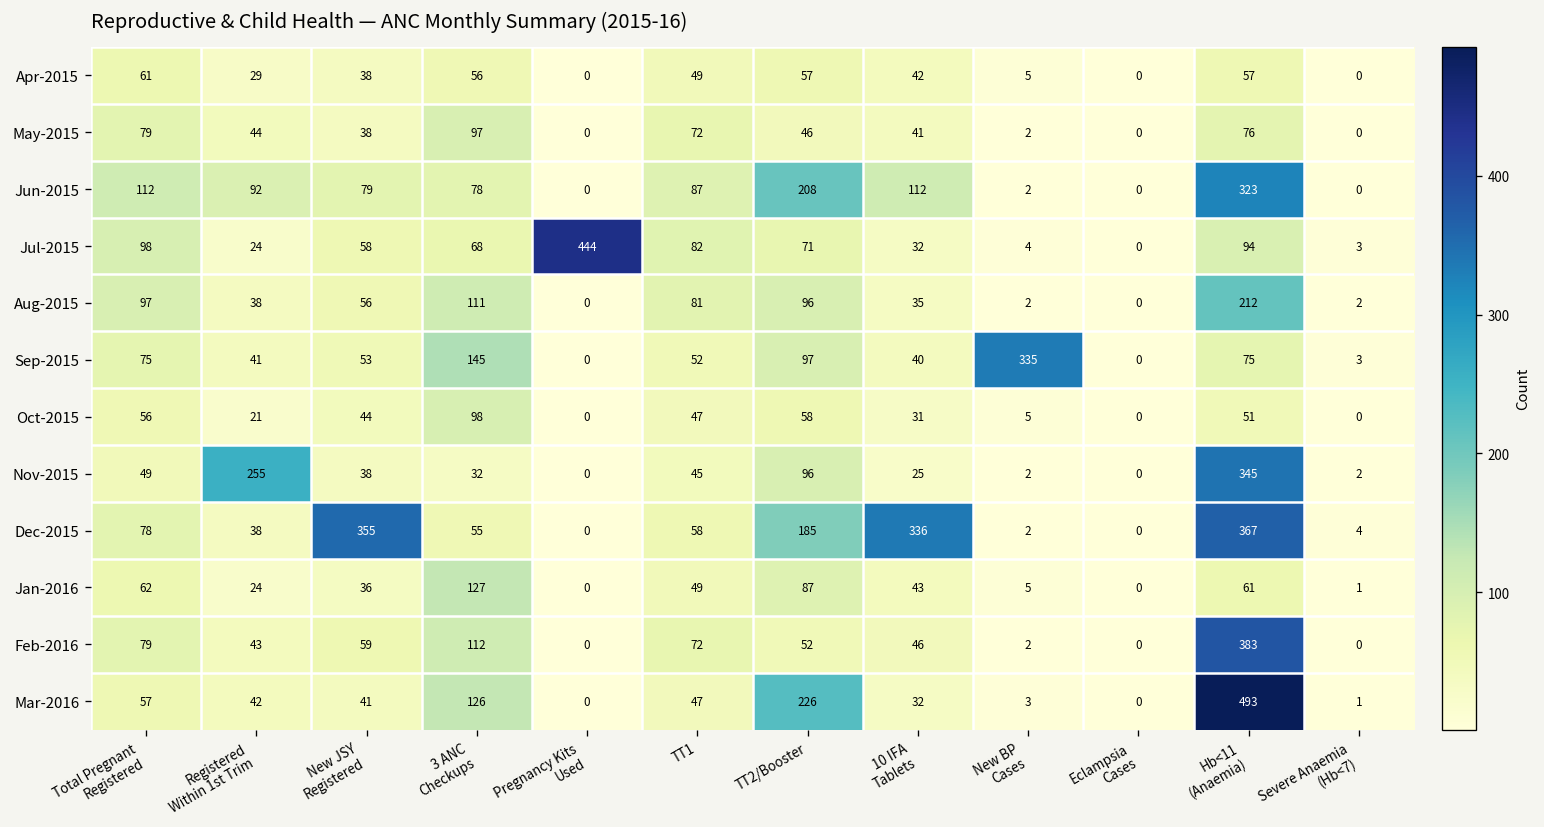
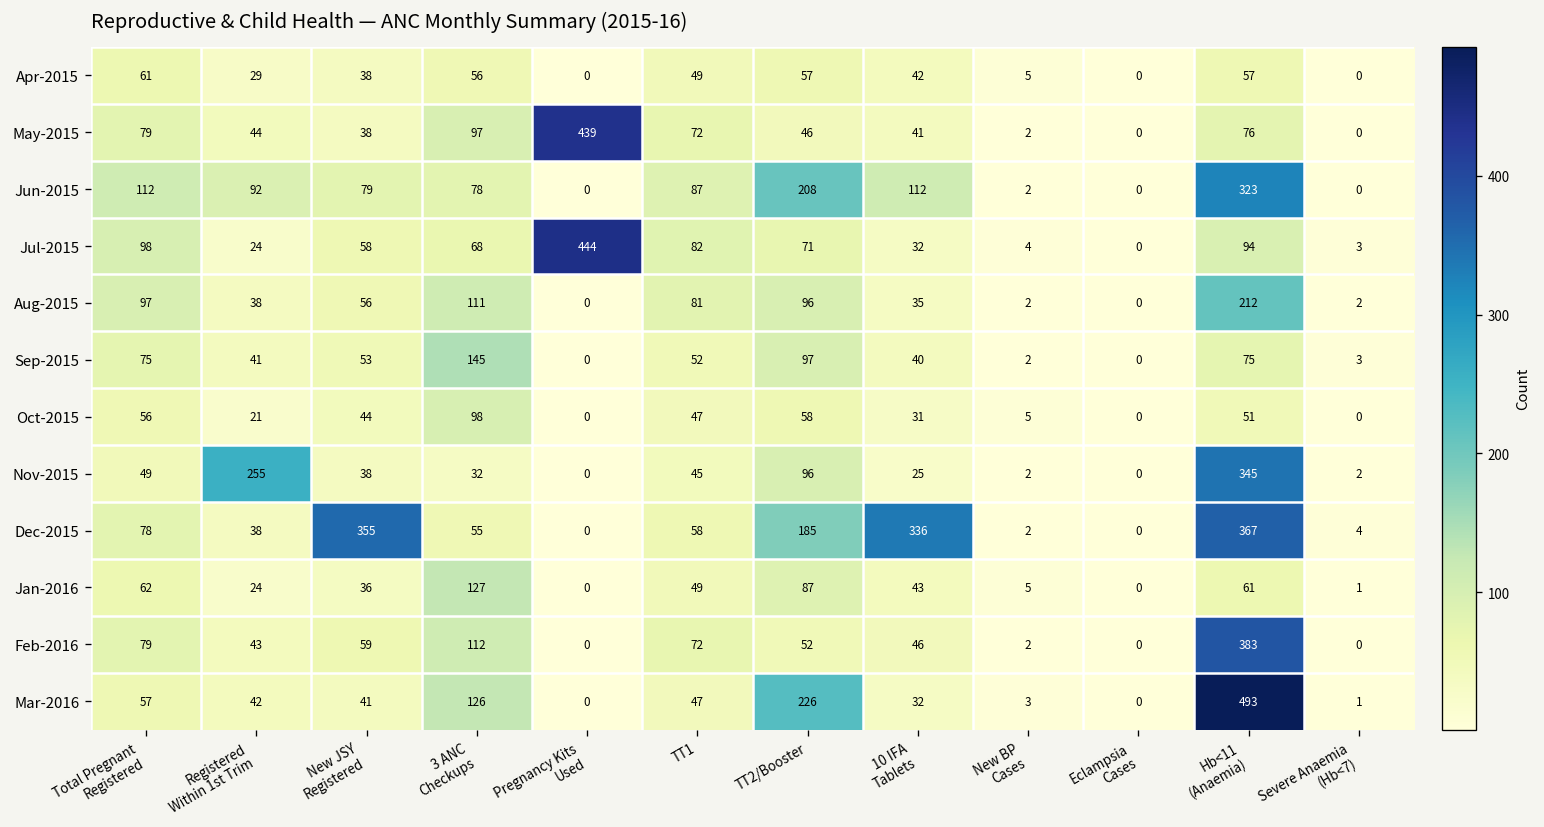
  {
    "Apr-2015": {
      "Total Pregnant Registered": 61,
      "Registered Within 1st Trim": 29,
      "New JSY Registered": 38,
      "3 ANC Checkups": 56,
      "Pregnancy Kits Used": 0,
      "TT1": 49,
      "TT2/Booster": 57,
      "10 IFA Tablets": 42,
      "New BP Cases": 5,
      "Eclampsia Cases": 0,
      "Hb<11 (Anaemia)": 57,
      "Severe Anaemia (Hb<7)": 0
    },
    "May-2015": {
      "Total Pregnant Registered": 79,
      "Registered Within 1st Trim": 44,
      "New JSY Registered": 38,
      "3 ANC Checkups": 97,
-     "Pregnancy Kits Used": 0,
+     "Pregnancy Kits Used": 439,
      "TT1": 72,
      "TT2/Booster": 46,
      "10 IFA Tablets": 41,
      "New BP Cases": 2,
      "Eclampsia Cases": 0,
      "Hb<11 (Anaemia)": 76,
      "Severe Anaemia (Hb<7)": 0
    },
    "Jun-2015": {
      "Total Pregnant Registered": 112,
      "Registered Within 1st Trim": 92,
      "New JSY Registered": 79,
      "3 ANC Checkups": 78,
      "Pregnancy Kits Used": 0,
      "TT1": 87,
      "TT2/Booster": 208,
      "10 IFA Tablets": 112,
      "New BP Cases": 2,
      "Eclampsia Cases": 0,
      "Hb<11 (Anaemia)": 323,
      "Severe Anaemia (Hb<7)": 0
    },
    "Jul-2015": {
      "Total Pregnant Registered": 98,
      "Registered Within 1st Trim": 24,
      "New JSY Registered": 58,
      "3 ANC Checkups": 68,
      "Pregnancy Kits Used": 444,
      "TT1": 82,
      "TT2/Booster": 71,
      "10 IFA Tablets": 32,
      "New BP Cases": 4,
      "Eclampsia Cases": 0,
      "Hb<11 (Anaemia)": 94,
      "Severe Anaemia (Hb<7)": 3
    },
    "Aug-2015": {
      "Total Pregnant Registered": 97,
      "Registered Within 1st Trim": 38,
      "New JSY Registered": 56,
      "3 ANC Checkups": 111,
      "Pregnancy Kits Used": 0,
      "TT1": 81,
      "TT2/Booster": 96,
      "10 IFA Tablets": 35,
      "New BP Cases": 2,
      "Eclampsia Cases": 0,
      "Hb<11 (Anaemia)": 212,
      "Severe Anaemia (Hb<7)": 2
    },
    "Sep-2015": {
      "Total Pregnant Registered": 75,
      "Registered Within 1st Trim": 41,
      "New JSY Registered": 53,
      "3 ANC Checkups": 145,
      "Pregnancy Kits Used": 0,
      "TT1": 52,
      "TT2/Booster": 97,
      "10 IFA Tablets": 40,
-     "New BP Cases": 335,
+     "New BP Cases": 2,
      "Eclampsia Cases": 0,
      "Hb<11 (Anaemia)": 75,
      "Severe Anaemia (Hb<7)": 3
    },
    "Oct-2015": {
      "Total Pregnant Registered": 56,
      "Registered Within 1st Trim": 21,
      "New JSY Registered": 44,
      "3 ANC Checkups": 98,
      "Pregnancy Kits Used": 0,
      "TT1": 47,
      "TT2/Booster": 58,
      "10 IFA Tablets": 31,
      "New BP Cases": 5,
      "Eclampsia Cases": 0,
      "Hb<11 (Anaemia)": 51,
      "Severe Anaemia (Hb<7)": 0
    },
    "Nov-2015": {
      "Total Pregnant Registered": 49,
      "Registered Within 1st Trim": 255,
      "New JSY Registered": 38,
      "3 ANC Checkups": 32,
      "Pregnancy Kits Used": 0,
      "TT1": 45,
      "TT2/Booster": 96,
      "10 IFA Tablets": 25,
      "New BP Cases": 2,
      "Eclampsia Cases": 0,
      "Hb<11 (Anaemia)": 345,
      "Severe Anaemia (Hb<7)": 2
    },
    "Dec-2015": {
      "Total Pregnant Registered": 78,
      "Registered Within 1st Trim": 38,
      "New JSY Registered": 355,
      "3 ANC Checkups": 55,
      "Pregnancy Kits Used": 0,
      "TT1": 58,
      "TT2/Booster": 185,
      "10 IFA Tablets": 336,
      "New BP Cases": 2,
      "Eclampsia Cases": 0,
      "Hb<11 (Anaemia)": 367,
      "Severe Anaemia (Hb<7)": 4
    },
    "Jan-2016": {
      "Total Pregnant Registered": 62,
      "Registered Within 1st Trim": 24,
      "New JSY Registered": 36,
      "3 ANC Checkups": 127,
      "Pregnancy Kits Used": 0,
      "TT1": 49,
      "TT2/Booster": 87,
      "10 IFA Tablets": 43,
      "New BP Cases": 5,
      "Eclampsia Cases": 0,
      "Hb<11 (Anaemia)": 61,
      "Severe Anaemia (Hb<7)": 1
    },
    "Feb-2016": {
      "Total Pregnant Registered": 79,
      "Registered Within 1st Trim": 43,
      "New JSY Registered": 59,
      "3 ANC Checkups": 112,
      "Pregnancy Kits Used": 0,
      "TT1": 72,
      "TT2/Booster": 52,
      "10 IFA Tablets": 46,
      "New BP Cases": 2,
      "Eclampsia Cases": 0,
      "Hb<11 (Anaemia)": 383,
      "Severe Anaemia (Hb<7)": 0
    },
    "Mar-2016": {
      "Total Pregnant Registered": 57,
      "Registered Within 1st Trim": 42,
      "New JSY Registered": 41,
      "3 ANC Checkups": 126,
      "Pregnancy Kits Used": 0,
      "TT1": 47,
      "TT2/Booster": 226,
      "10 IFA Tablets": 32,
      "New BP Cases": 3,
      "Eclampsia Cases": 0,
      "Hb<11 (Anaemia)": 493,
      "Severe Anaemia (Hb<7)": 1
    }
  }
